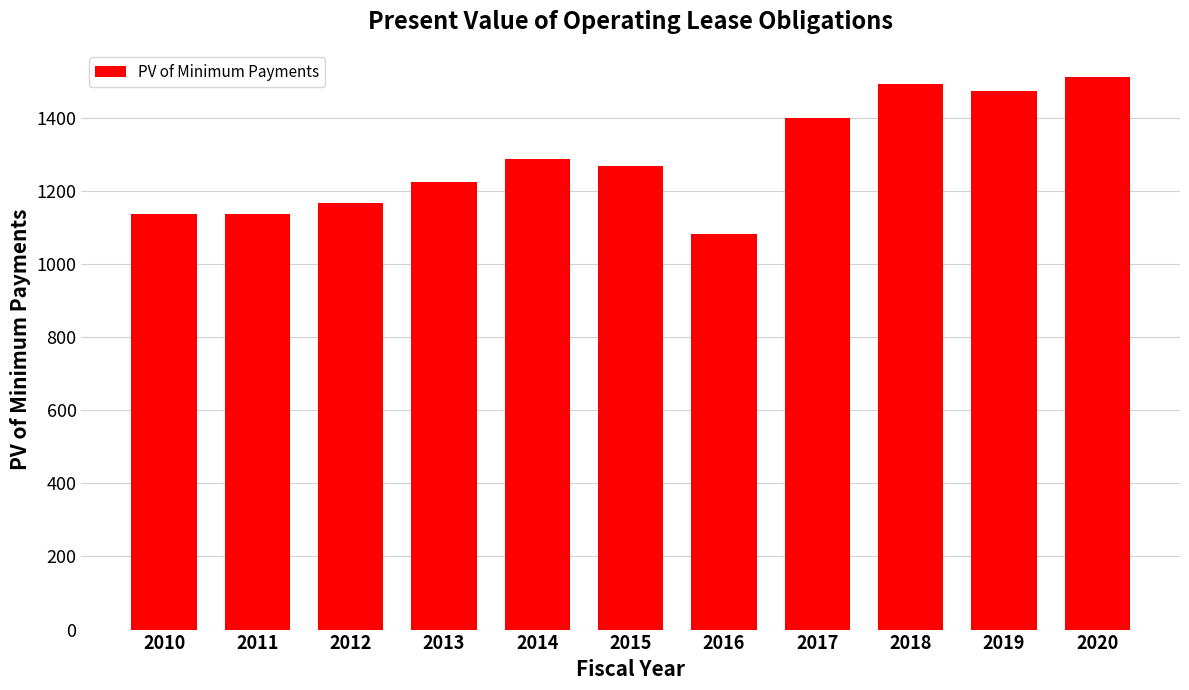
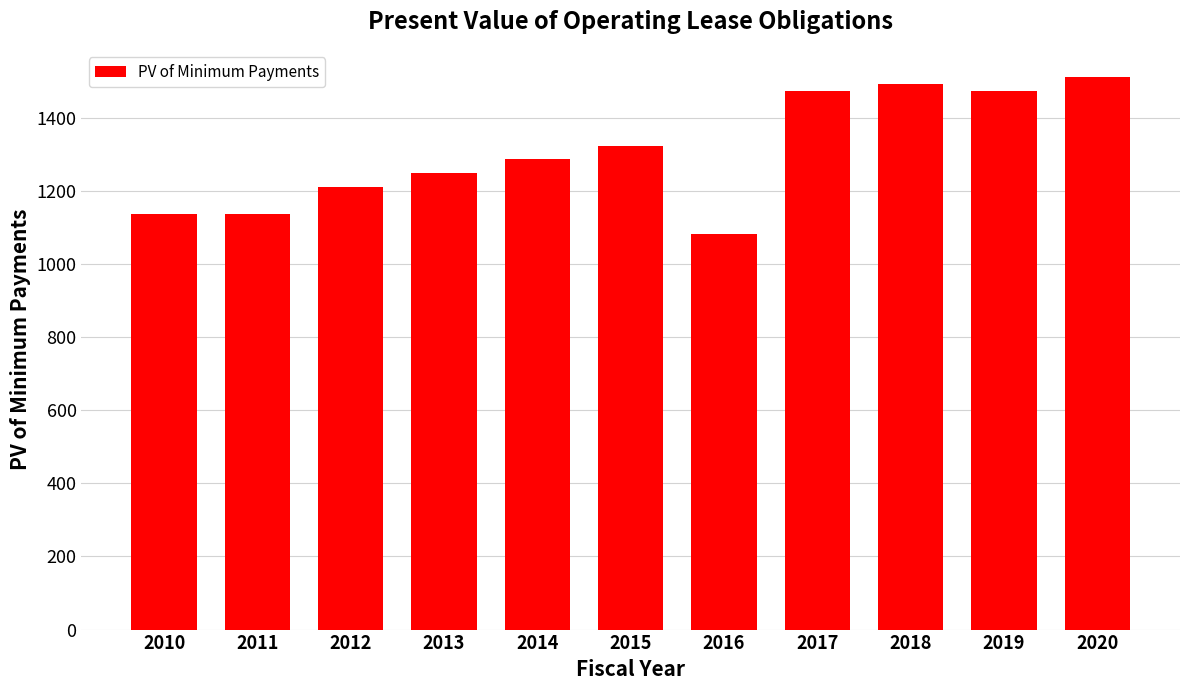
  {
    "2010": 1140,
    "2011": 1140,
-   "2012": 1170,
-   "2013": 1220,
+   "2012": 1210,
+   "2013": 1250,
    "2014": 1290,
-   "2015": 1270,
+   "2015": 1320,
    "2016": 1080,
-   "2017": 1400,
+   "2017": 1470,
    "2018": 1490,
    "2019": 1470,
    "2020": 1510
  }
